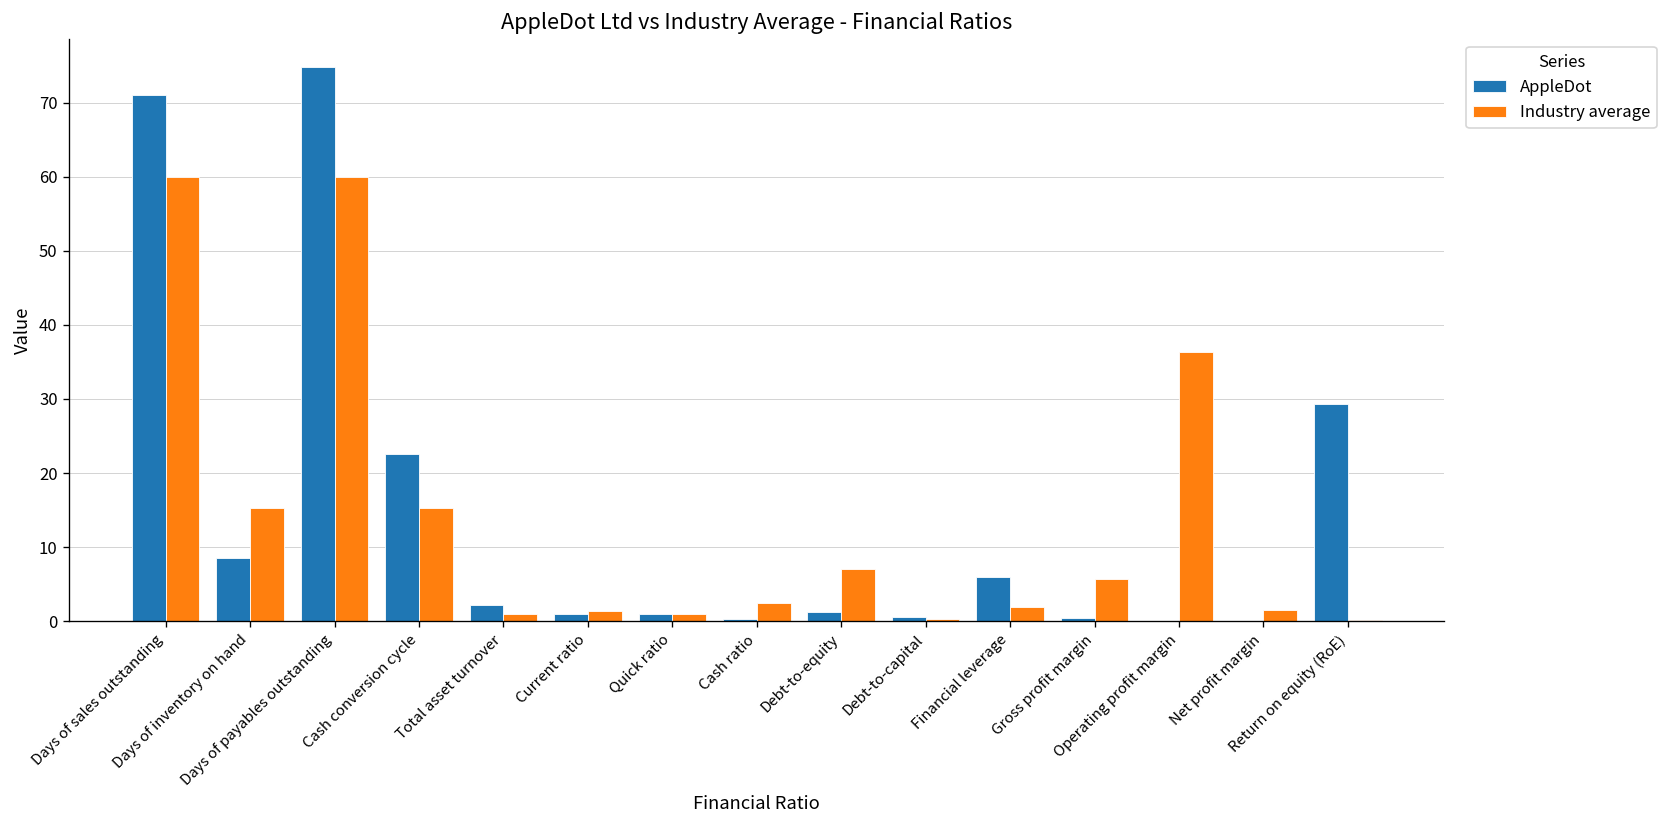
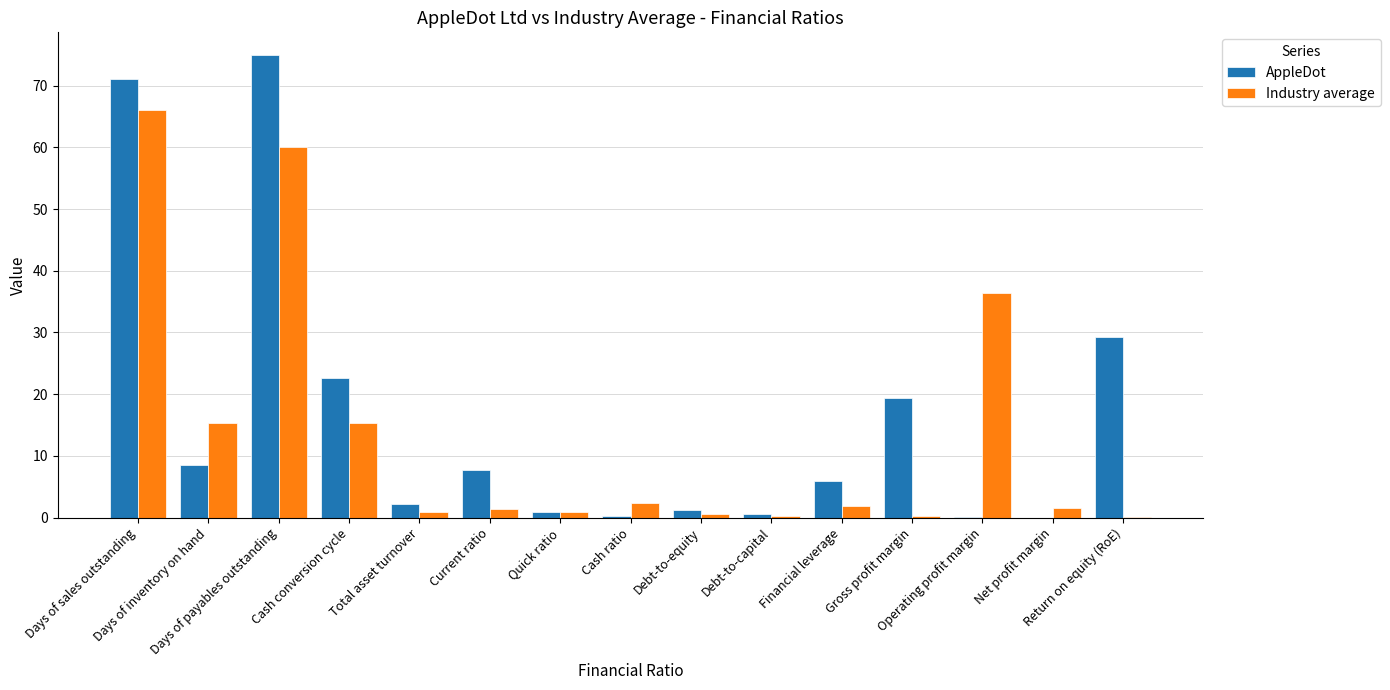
  {
    "AppleDot": {
      "Days of sales outstanding": 71,
      "Days of inventory on hand": 9,
      "Days of payables outstanding": 75,
      "Cash conversion cycle": 23,
      "Total asset turnover": 2,
-     "Current ratio": 1,
+     "Current ratio": 8,
      "Quick ratio": 1,
      "Debt-to-equity": 1,
      "Debt-to-capital": 1,
      "Financial leverage": 6,
-     "Gross profit margin": 0,
+     "Gross profit margin": 19,
      "Return on equity (RoE)": 29
    },
    "Industry average": {
-     "Days of sales outstanding": 60,
+     "Days of sales outstanding": 66,
      "Days of inventory on hand": 15,
      "Days of payables outstanding": 60,
      "Cash conversion cycle": 15,
      "Total asset turnover": 1,
      "Current ratio": 1,
      "Quick ratio": 1,
      "Cash ratio": 2,
-     "Debt-to-equity": 7,
+     "Debt-to-equity": 1,
      "Financial leverage": 2,
-     "Gross profit margin": 6,
+     "Gross profit margin": 0,
      "Operating profit margin": 36,
      "Net profit margin": 2
    }
  }
